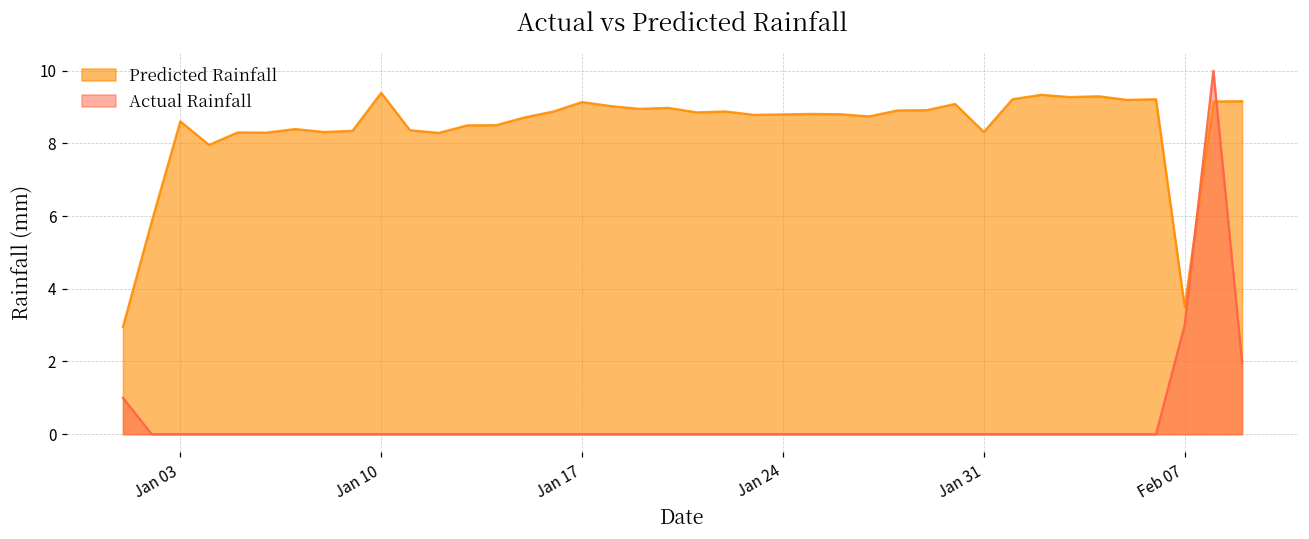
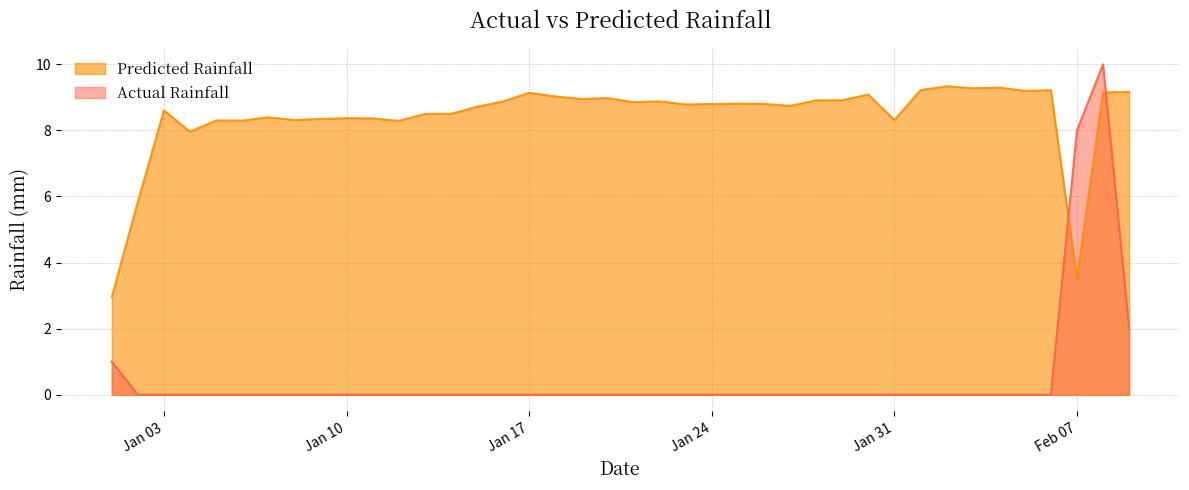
  {
    "Predicted Rainfall": {
      "Jan 03": 8.6,
-     "Jan 10": 9.4,
+     "Jan 10": 8.4,
      "Jan 17": 9.1,
      "Jan 24": 8.8,
      "Jan 31": 8.3,
      "Feb 07": 3.5
    },
    "Actual Rainfall": {
      "Jan 03": 0,
      "Jan 10": 0,
      "Jan 17": 0,
      "Jan 24": 0,
      "Jan 31": 0,
-     "Feb 07": 3
+     "Feb 07": 8
    }
  }
